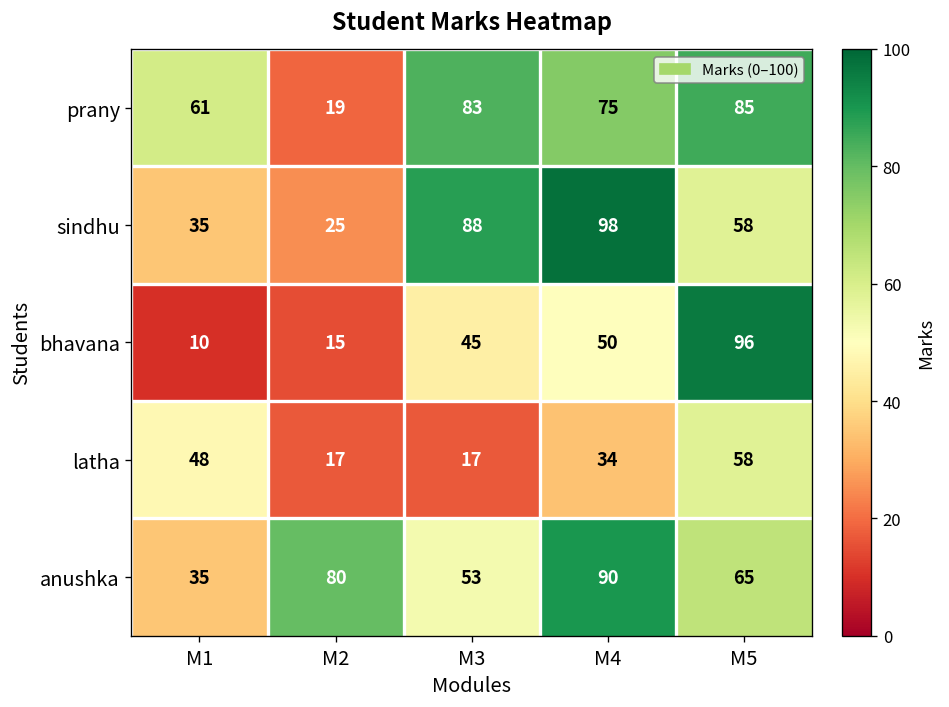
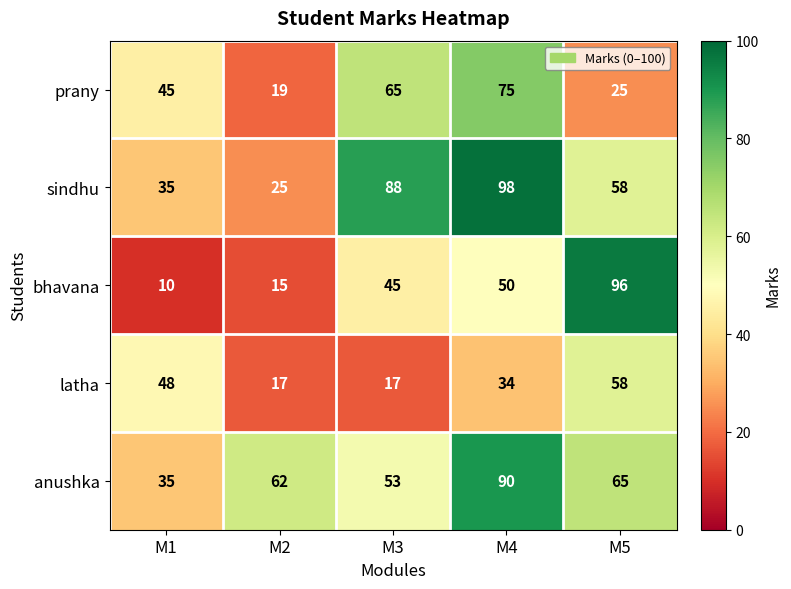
  {
    "prany": {
-     "M1": 61,
+     "M1": 45,
      "M2": 19,
-     "M3": 83,
+     "M3": 65,
      "M4": 75,
-     "M5": 85
+     "M5": 25
    },
    "sindhu": {
      "M1": 35,
      "M2": 25,
      "M3": 88,
      "M4": 98,
      "M5": 58
    },
    "bhavana": {
      "M1": 10,
      "M2": 15,
      "M3": 45,
      "M4": 50,
      "M5": 96
    },
    "latha": {
      "M1": 48,
      "M2": 17,
      "M3": 17,
      "M4": 34,
      "M5": 58
    },
    "anushka": {
      "M1": 35,
-     "M2": 80,
+     "M2": 62,
      "M3": 53,
      "M4": 90,
      "M5": 65
    }
  }
